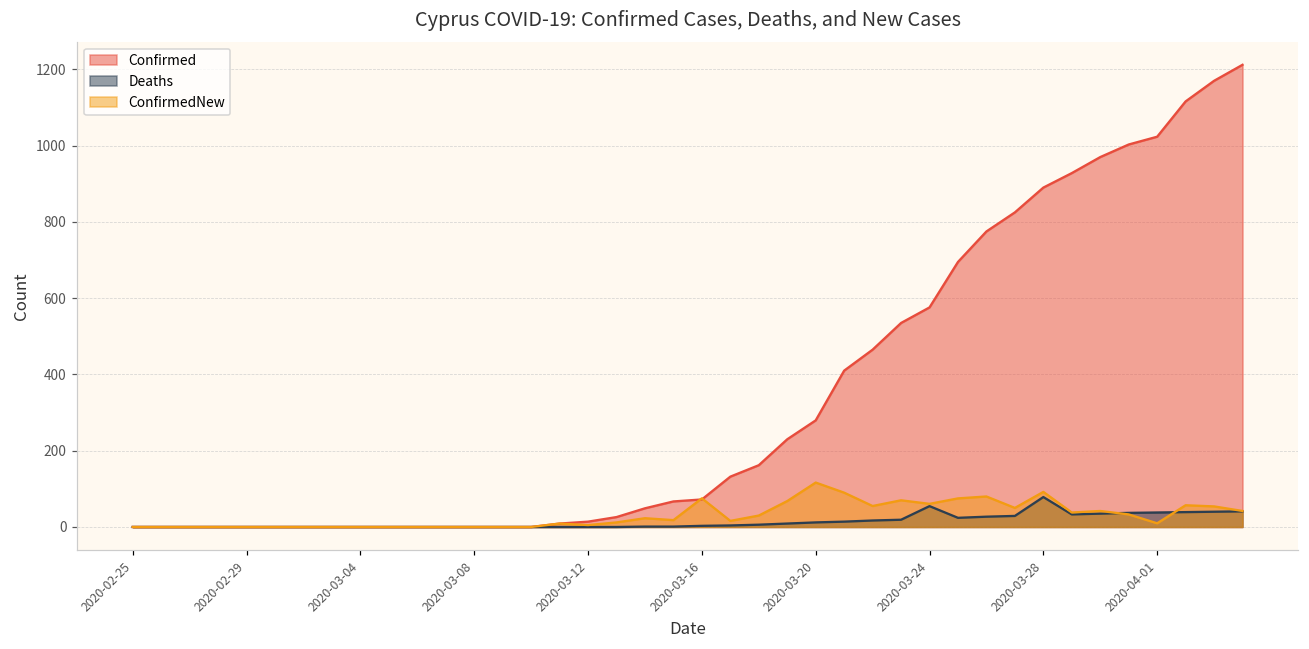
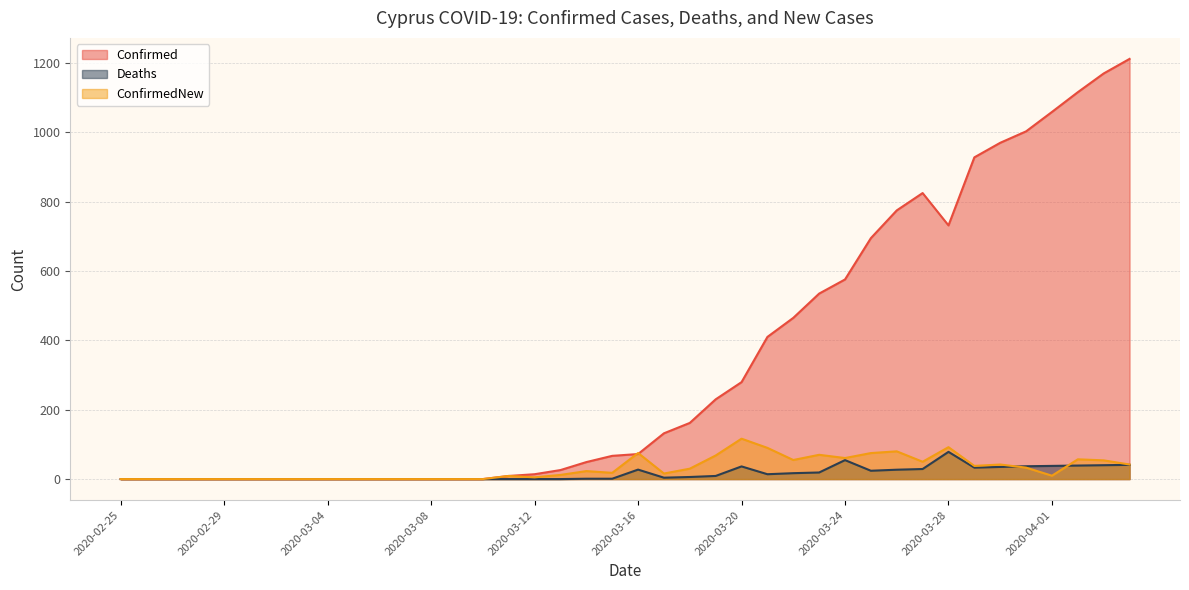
  {
    "Confirmed": {
      "2020-03-12": 10,
      "2020-03-20": 280,
      "2020-03-24": 580,
-     "2020-03-28": 890,
-     "2020-04-01": 1020
+     "2020-03-28": 730,
+     "2020-04-01": 1060
    },
    "Deaths": {
-     "2020-03-16": 0,
-     "2020-03-20": 10,
+     "2020-03-16": 30,
+     "2020-03-20": 40,
      "2020-03-28": 80,
      "2020-04-01": 40
    },
    "ConfirmedNew": {
      "2020-03-20": 120,
      "2020-03-28": 90,
      "2020-04-01": 10
    }
  }
